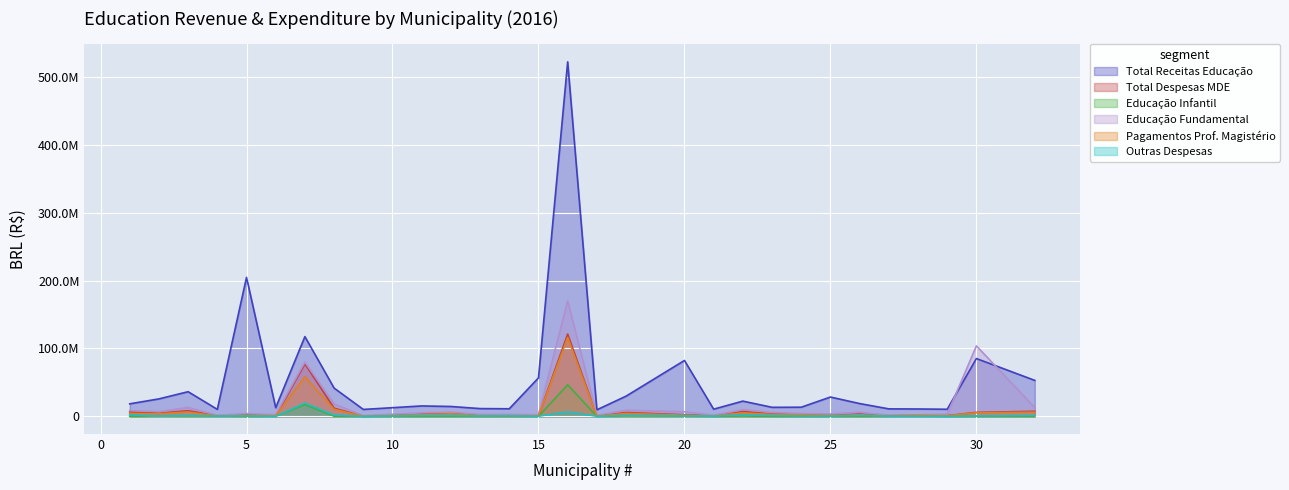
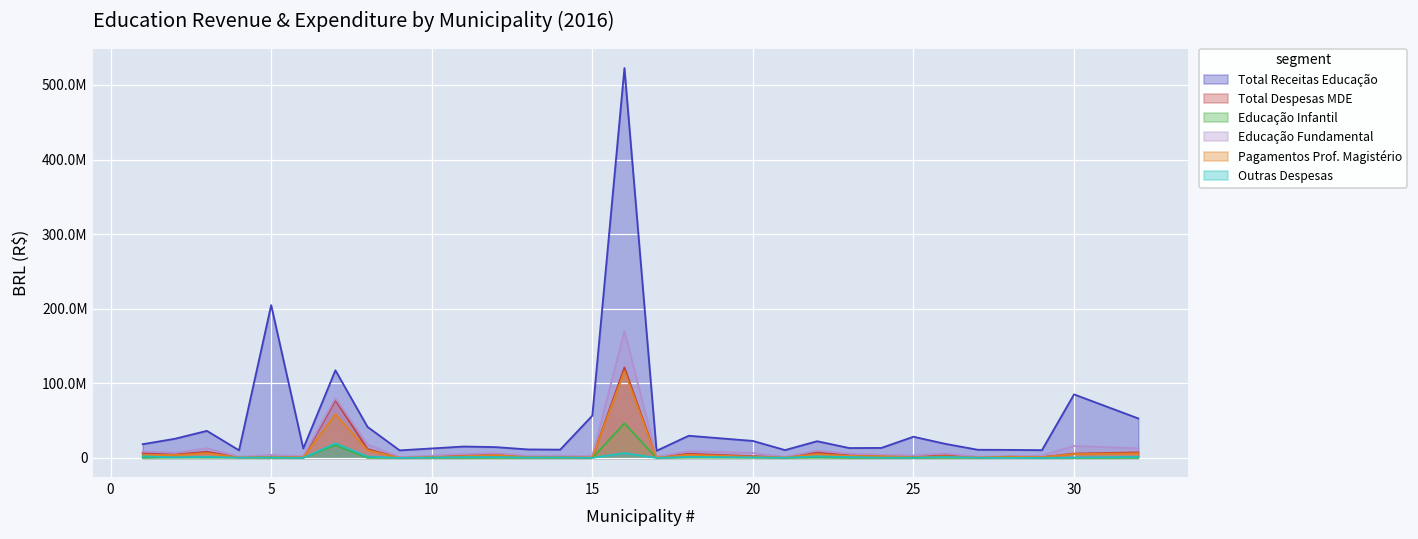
  {
    "Total Receitas Educação": {
      "5": 200000000,
      "15": 60000000,
-     "20": 80000000,
+     "20": 20000000,
      "25": 30000000,
      "30": 90000000
    },
    "Educação Fundamental": {
      "20": 10000000,
-     "30": 100000000
+     "30": 20000000
    }
  }
